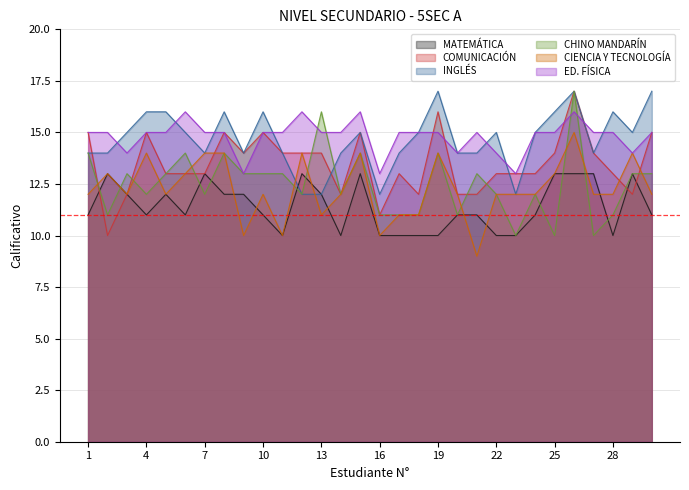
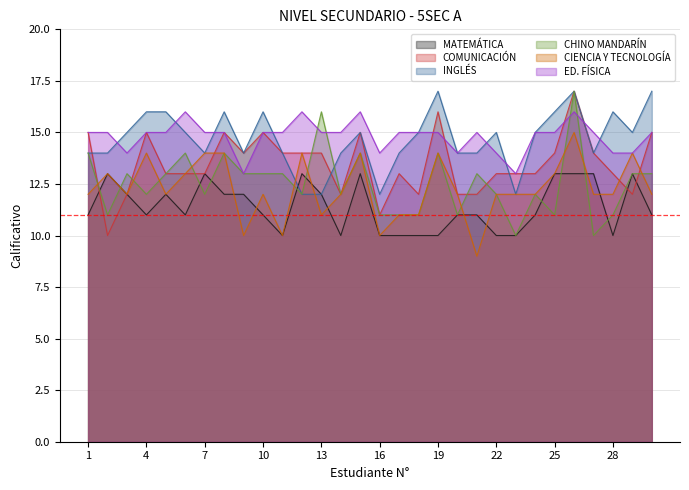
  {
    "MATEMÁTICA": {
      "1": 11,
      "4": 11,
      "10": 11,
      "19": 10,
      "22": 10,
      "28": 10
    },
    "INGLÉS": {
      "4": 16,
      "10": 16,
      "16": 12,
      "19": 17,
      "22": 15,
      "25": 16,
      "28": 16
    },
    "CHINO MANDARÍN": {
      "4": 12,
      "7": 12,
      "10": 13,
      "13": 16,
-     "25": 10,
+     "25": 11,
      "28": 11
    },
    "ED. FÍSICA": {
      "7": 15,
      "13": 15,
-     "16": 13,
+     "16": 14,
      "19": 15,
      "22": 14,
      "25": 15,
-     "28": 15
+     "28": 14
    }
  }
